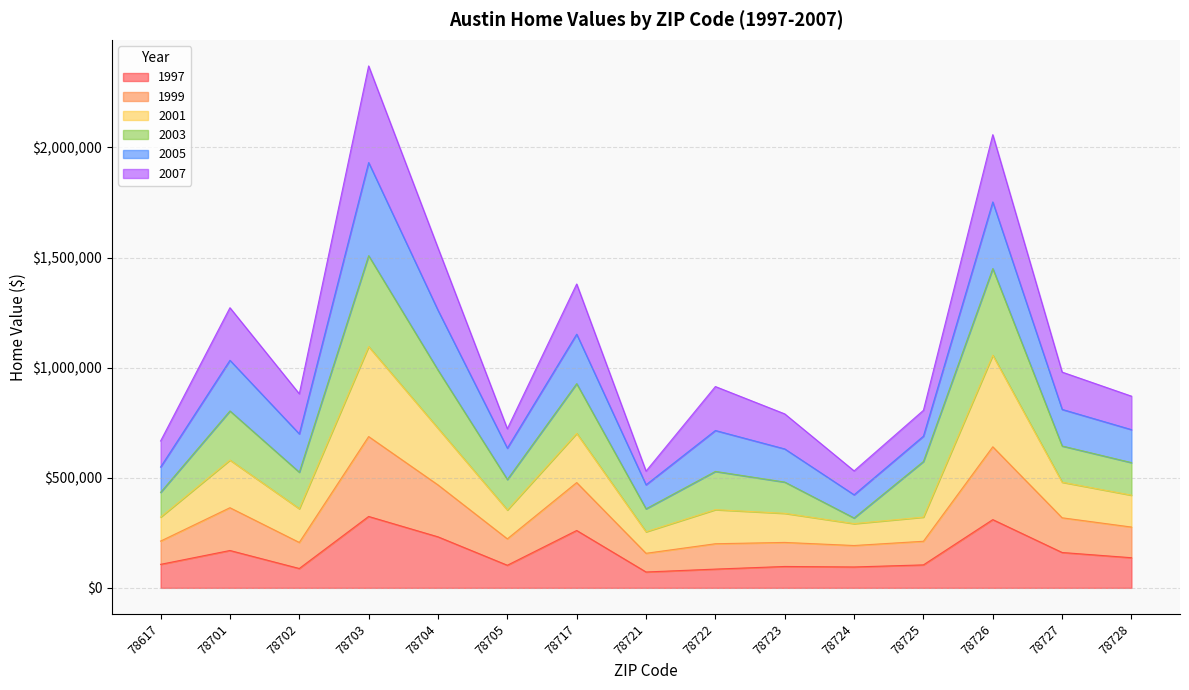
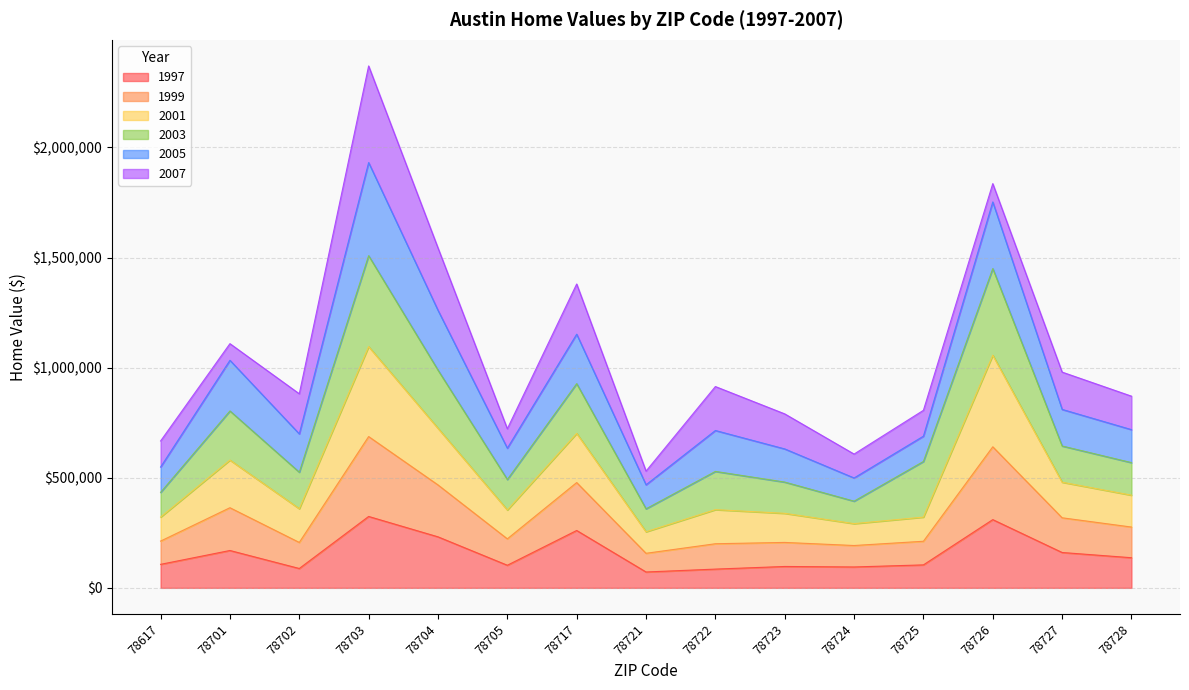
  {
    "1997": {
      "78617": "$110,000",
      "78701": "$170,000",
      "78702": "$90,000",
      "78703": "$320,000",
      "78704": "$230,000",
      "78705": "$100,000",
      "78717": "$260,000",
      "78721": "$70,000",
      "78722": "$90,000",
      "78723": "$100,000",
      "78724": "$90,000",
      "78725": "$100,000",
      "78726": "$310,000",
      "78727": "$160,000",
      "78728": "$140,000"
    },
    "1999": {
      "78617": "$110,000",
      "78701": "$190,000",
      "78702": "$120,000",
      "78703": "$360,000",
      "78704": "$240,000",
      "78705": "$120,000",
      "78717": "$220,000",
      "78721": "$80,000",
      "78722": "$120,000",
      "78723": "$110,000",
      "78724": "$100,000",
      "78725": "$110,000",
      "78726": "$330,000",
      "78727": "$160,000",
      "78728": "$140,000"
    },
    "2001": {
      "78617": "$110,000",
      "78701": "$220,000",
      "78702": "$150,000",
      "78703": "$410,000",
      "78704": "$260,000",
      "78705": "$130,000",
      "78717": "$220,000",
      "78721": "$100,000",
      "78722": "$150,000",
      "78723": "$130,000",
      "78724": "$100,000",
      "78725": "$110,000",
      "78726": "$420,000",
      "78727": "$160,000",
      "78728": "$140,000"
    },
    "2003": {
      "78617": "$110,000",
      "78701": "$220,000",
      "78702": "$170,000",
      "78703": "$410,000",
      "78704": "$260,000",
      "78705": "$140,000",
      "78717": "$230,000",
      "78721": "$100,000",
      "78722": "$170,000",
      "78723": "$140,000",
-     "78724": "$30,000",
+     "78724": "$100,000",
      "78725": "$250,000",
      "78726": "$390,000",
      "78727": "$160,000",
      "78728": "$150,000"
    },
    "2005": {
      "78617": "$120,000",
      "78701": "$230,000",
      "78702": "$170,000",
      "78703": "$420,000",
      "78704": "$270,000",
      "78705": "$140,000",
      "78717": "$220,000",
      "78721": "$110,000",
      "78722": "$190,000",
      "78723": "$150,000",
      "78724": "$110,000",
      "78725": "$110,000",
      "78726": "$300,000",
      "78727": "$170,000",
      "78728": "$150,000"
    },
    "2007": {
      "78617": "$120,000",
-     "78701": "$240,000",
+     "78701": "$80,000",
      "78702": "$180,000",
      "78703": "$440,000",
      "78704": "$280,000",
      "78705": "$90,000",
      "78717": "$230,000",
      "78721": "$60,000",
      "78722": "$200,000",
      "78723": "$160,000",
      "78724": "$110,000",
      "78725": "$120,000",
-     "78726": "$310,000",
+     "78726": "$80,000",
      "78727": "$170,000",
      "78728": "$150,000"
    }
  }
